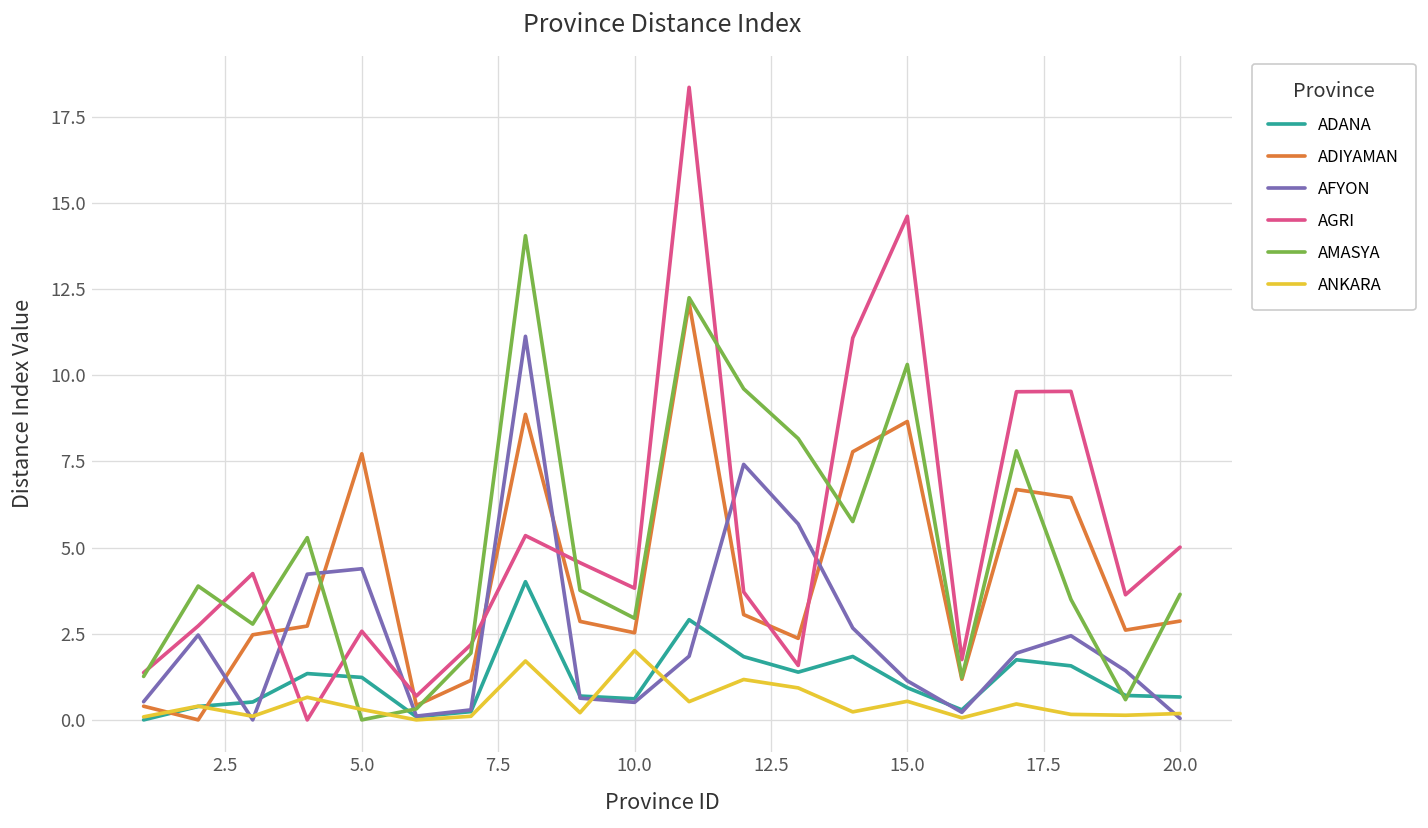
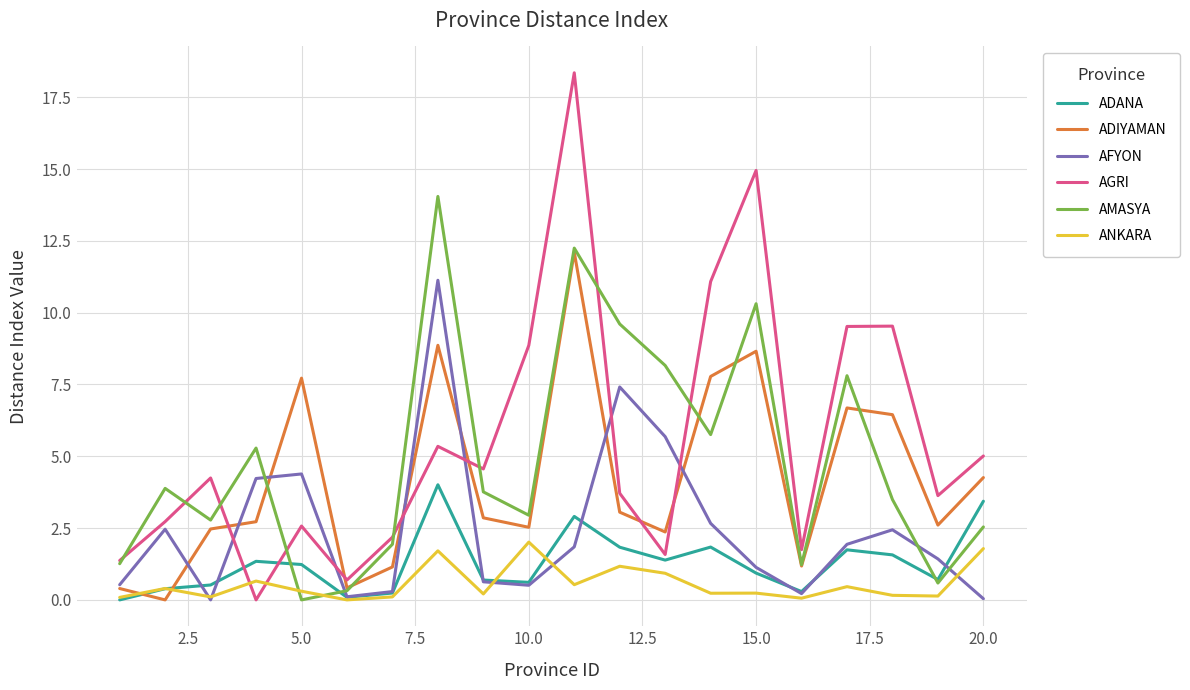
  {
    "ADANA": {
      "5.0": 1.2,
      "10.0": 0.6,
      "15.0": 0.9,
-     "20.0": 0.7
+     "20.0": 3.4
    },
    "ADIYAMAN": {
      "5.0": 7.7,
      "10.0": 2.5,
      "15.0": 8.7,
-     "20.0": 2.9
+     "20.0": 4.3
    },
    "AFYON": {
      "5.0": 4.4,
      "10.0": 0.5,
      "15.0": 1.1,
      "20.0": 0.0
    },
    "AGRI": {
      "5.0": 2.6,
-     "10.0": 3.8,
-     "15.0": 14.6,
+     "10.0": 8.9,
+     "15.0": 15.0,
      "20.0": 5.0
    },
    "AMASYA": {
      "5.0": 0.0,
      "10.0": 2.9,
      "15.0": 10.3,
-     "20.0": 3.6
+     "20.0": 2.5
    },
    "ANKARA": {
      "5.0": 0.3,
      "10.0": 2.0,
-     "15.0": 0.5,
-     "20.0": 0.2
+     "15.0": 0.2,
+     "20.0": 1.8
    }
  }
